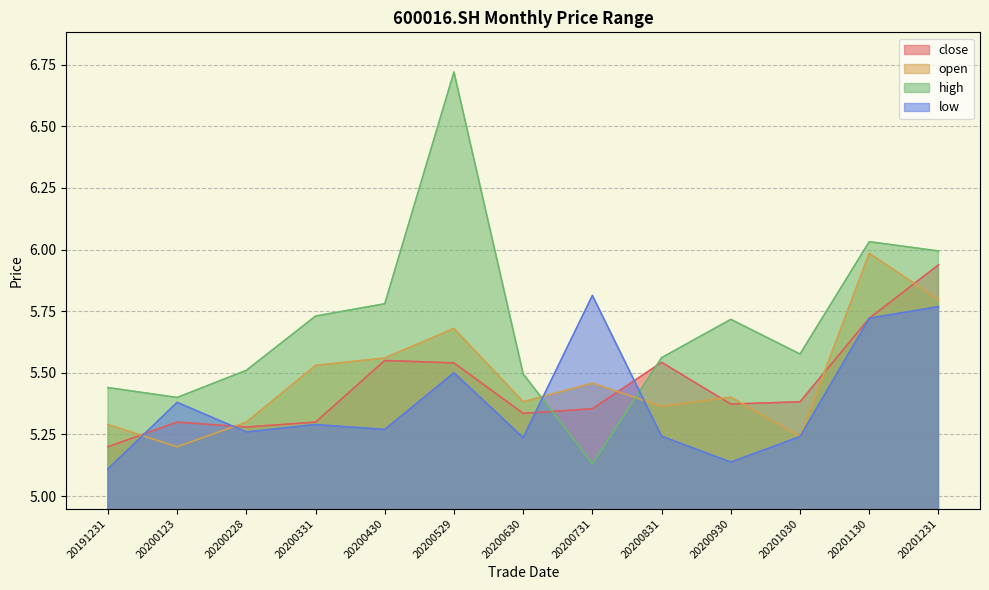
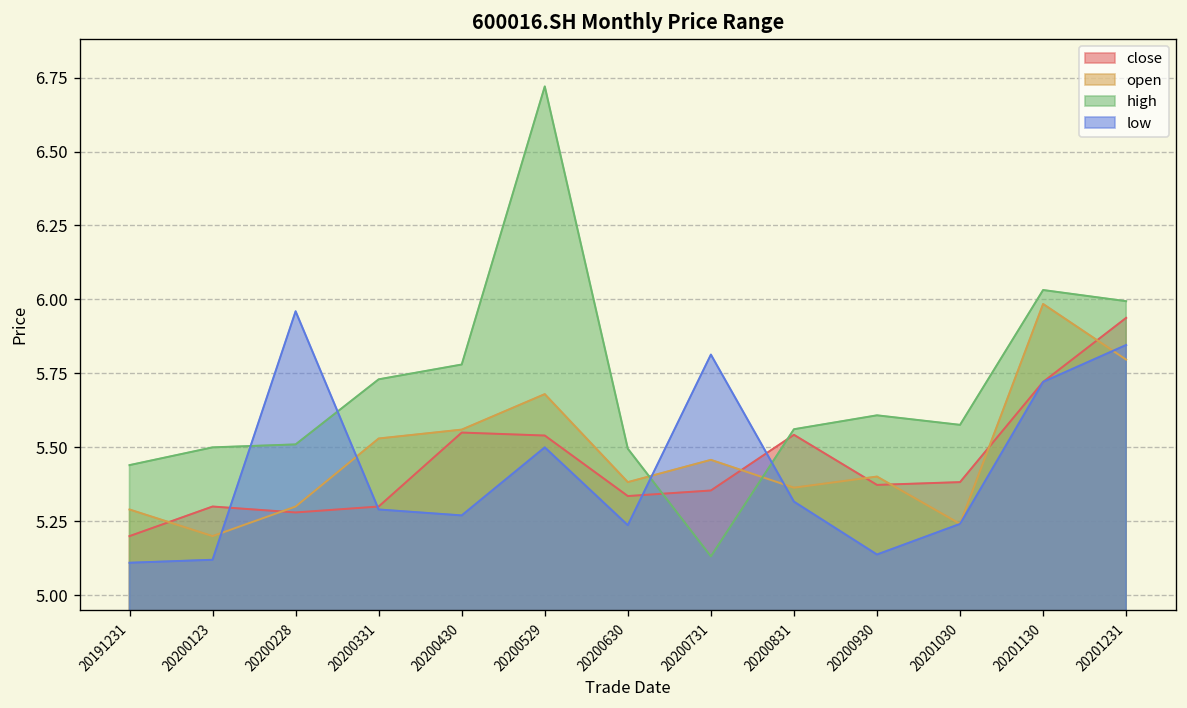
  {
    "high": {
      "20191231": 5.44,
-     "20200123": 5.4,
+     "20200123": 5.5,
      "20200228": 5.51,
      "20200331": 5.73,
      "20200430": 5.78,
      "20200529": 6.72,
      "20200630": 5.50,
      "20200731": 5.13,
      "20200831": 5.56,
-     "20200930": 5.72,
+     "20200930": 5.61,
      "20201030": 5.58,
      "20201130": 6.03,
      "20201231": 5.99
    },
    "low": {
      "20191231": 5.11,
-     "20200123": 5.38,
-     "20200228": 5.26,
+     "20200123": 5.12,
+     "20200228": 5.96,
      "20200430": 5.27,
      "20200529": 5.50,
      "20200630": 5.24,
      "20200731": 5.81,
-     "20200831": 5.24,
+     "20200831": 5.32,
      "20200930": 5.14,
-     "20201231": 5.77
+     "20201231": 5.85
    }
  }
